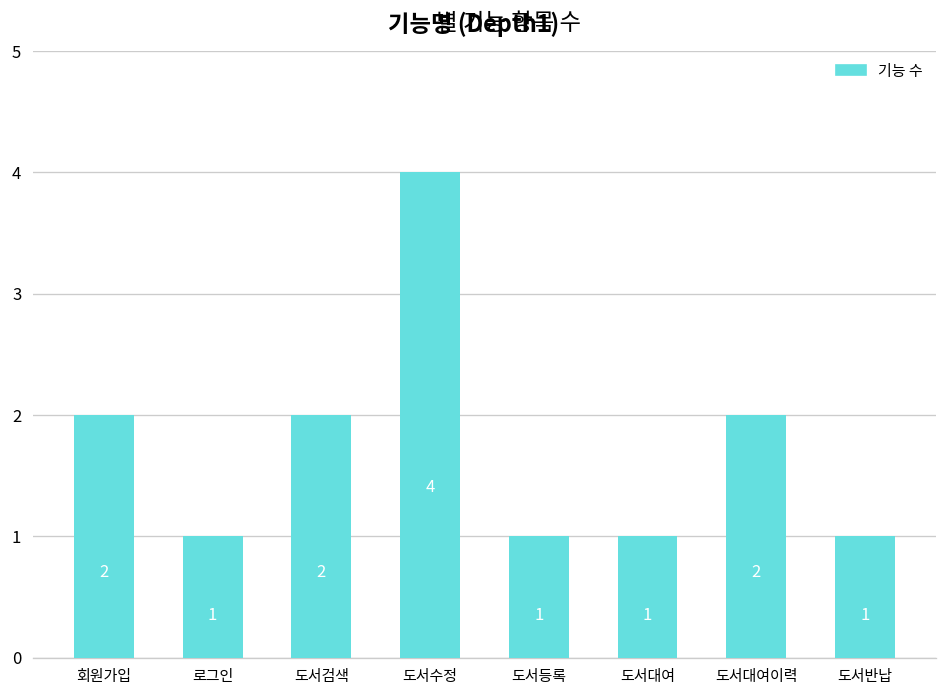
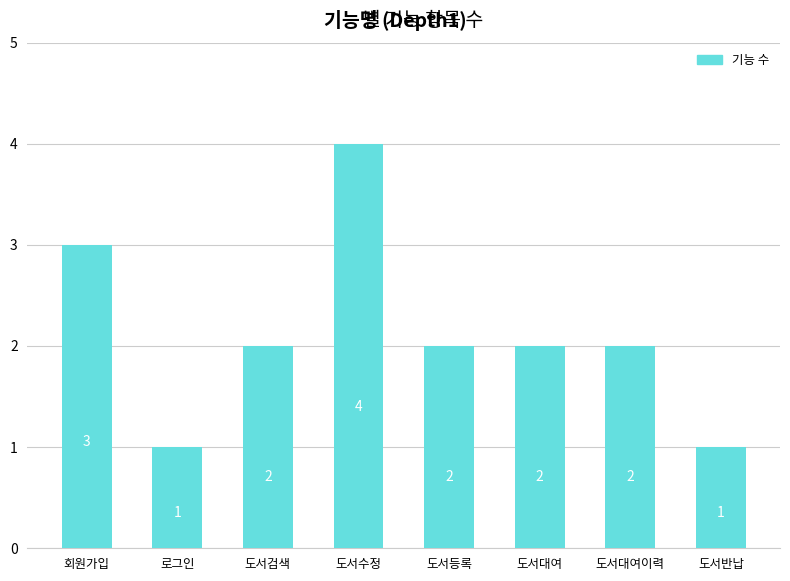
  {
-   "회원가입": 2,
+   "회원가입": 3,
    "로그인": 1,
    "도서검색": 2,
    "도서수정": 4,
-   "도서등록": 1,
-   "도서대여": 1,
+   "도서등록": 2,
+   "도서대여": 2,
    "도서대여이력": 2,
    "도서반납": 1
  }
